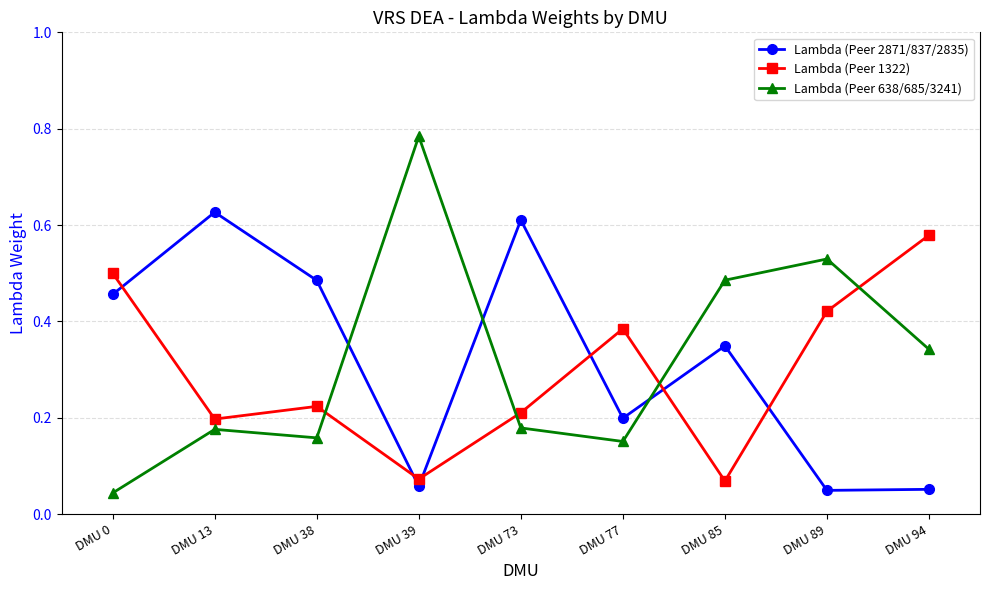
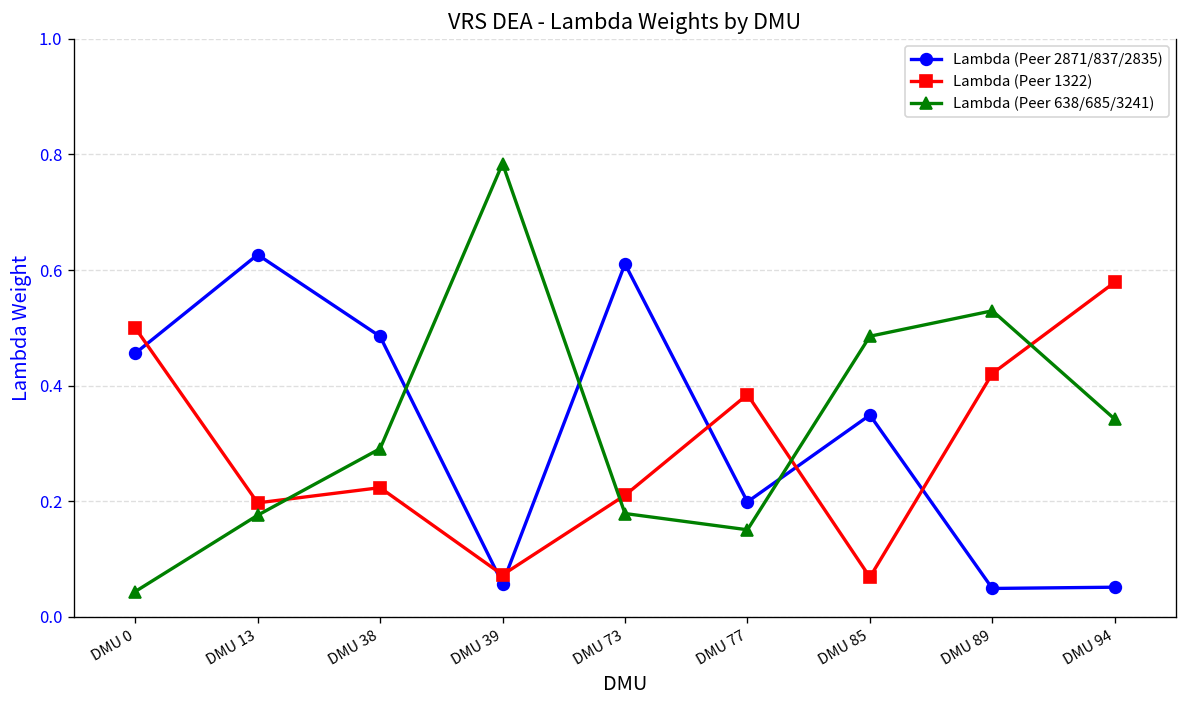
  {
    "Lambda (Peer 2871/837/2835)": {
      "DMU 0": 0.46,
      "DMU 13": 0.63,
      "DMU 38": 0.49,
      "DMU 39": 0.06,
      "DMU 73": 0.61,
      "DMU 77": 0.20,
      "DMU 85": 0.35,
      "DMU 89": 0.05,
      "DMU 94": 0.05
    },
    "Lambda (Peer 1322)": {
      "DMU 0": 0.50,
      "DMU 13": 0.20,
      "DMU 38": 0.22,
      "DMU 39": 0.07,
      "DMU 73": 0.21,
      "DMU 77": 0.38,
      "DMU 85": 0.07,
      "DMU 89": 0.42,
      "DMU 94": 0.58
    },
    "Lambda (Peer 638/685/3241)": {
      "DMU 0": 0.04,
      "DMU 13": 0.18,
-     "DMU 38": 0.16,
+     "DMU 38": 0.29,
      "DMU 39": 0.78,
      "DMU 73": 0.18,
      "DMU 77": 0.15,
      "DMU 85": 0.49,
      "DMU 89": 0.53,
      "DMU 94": 0.34
    }
  }
